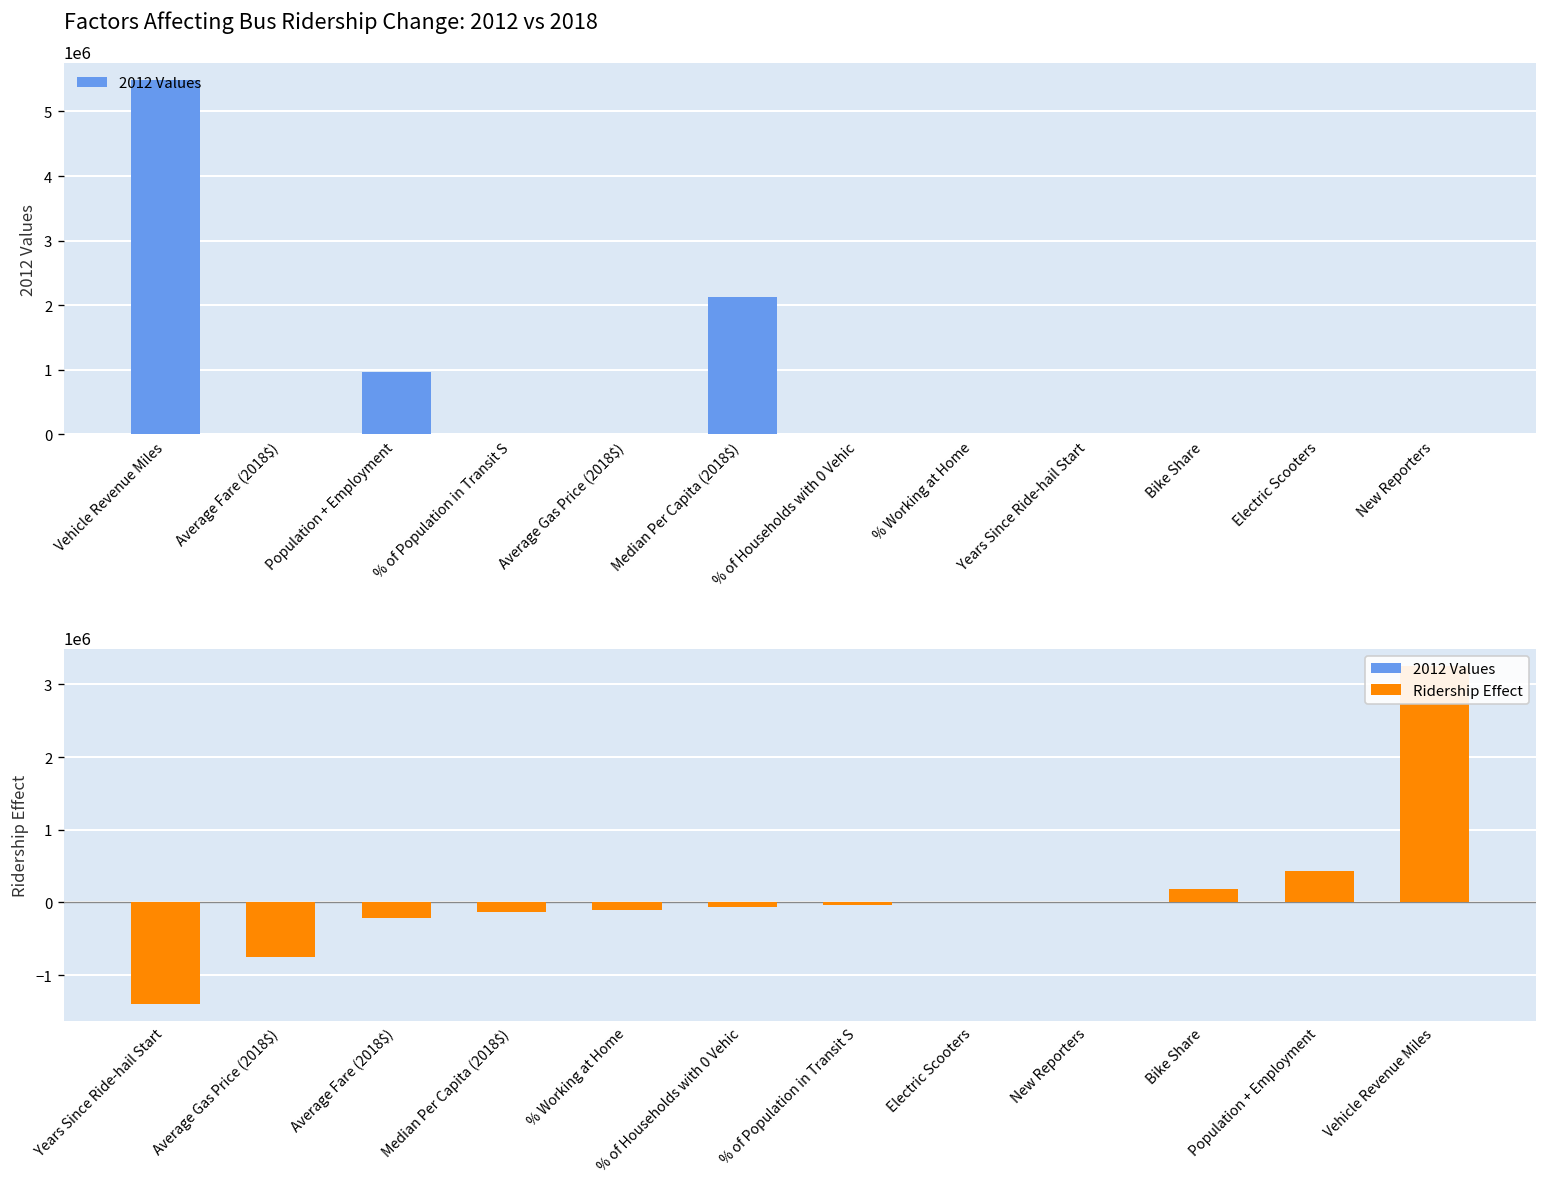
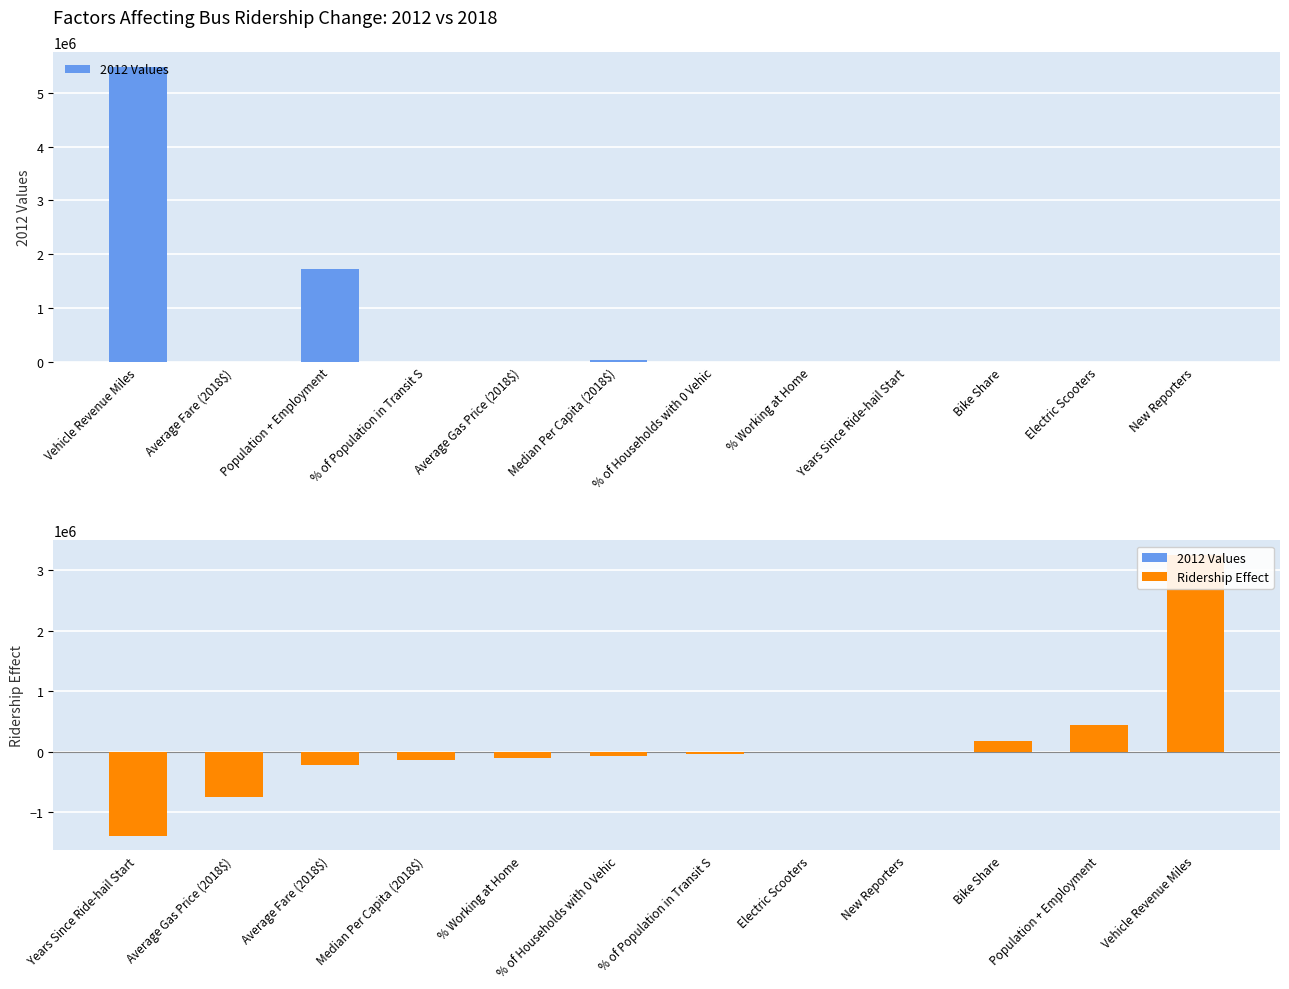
  {
    "Factors Affecting Bus Ridership Change: 2012 vs 2018": {
      "Vehicle Revenue Miles": 5500000,
-     "Population + Employment": 1000000,
-     "Median Per Capita (2018$)": 2100000,
+     "Population + Employment": 1700000,
+     "Median Per Capita (2018$)": 0,
      "Years Since Ride-hail Start": 0,
      "Bike Share": 0,
      "Electric Scooters": 0,
      "New Reporters": 0
    }
  }
